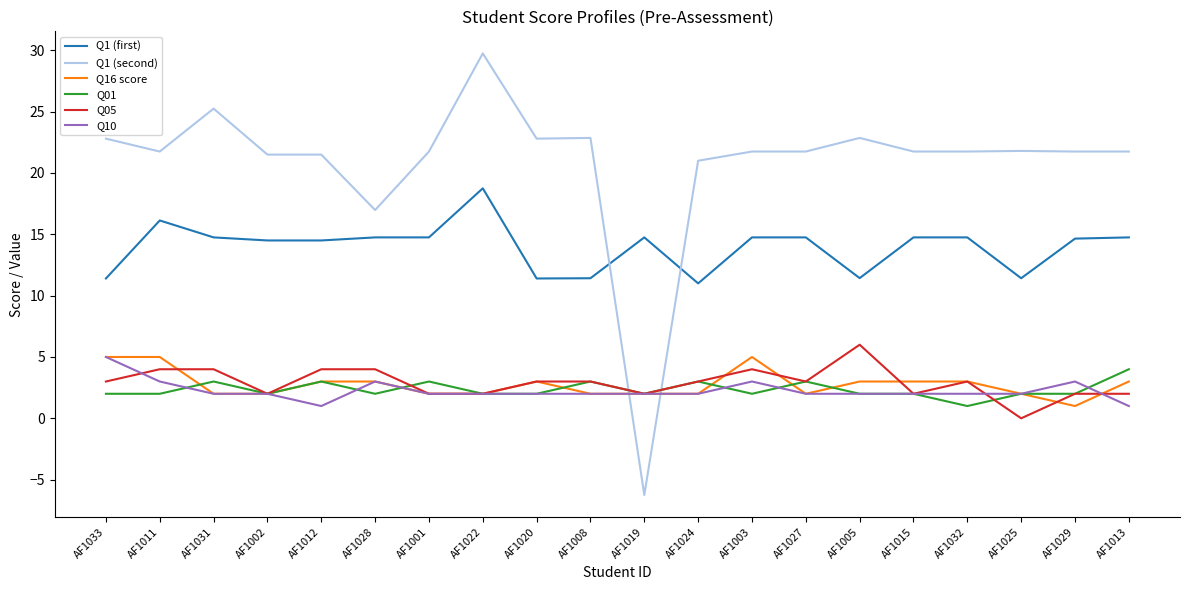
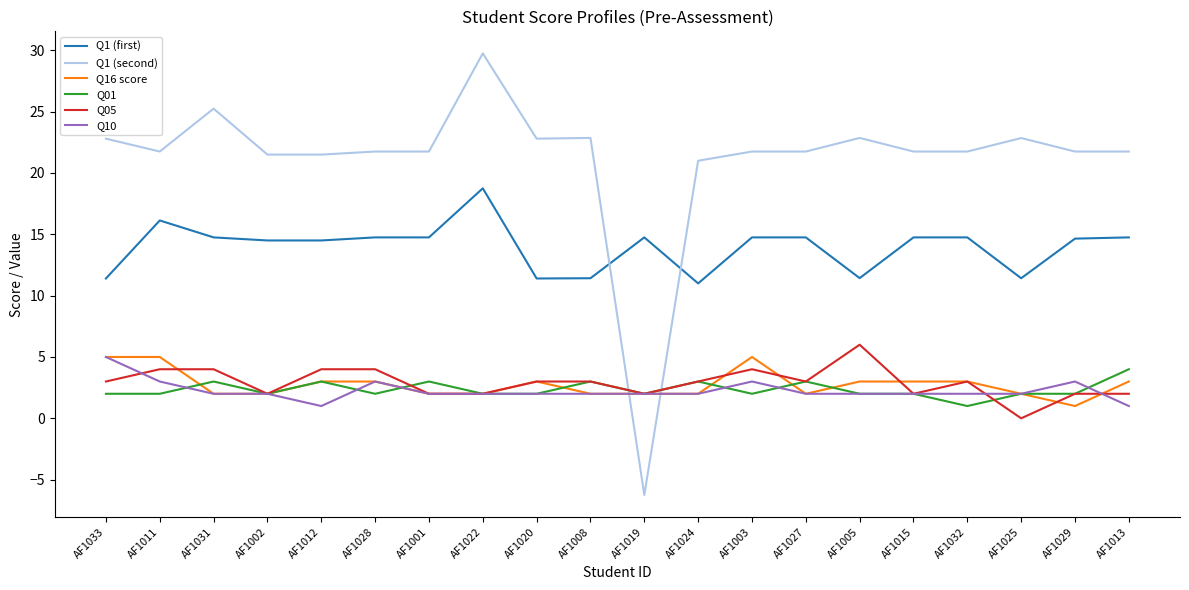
  {
    "Q1 (first)": {
      "AF1033": 11.4,
      "AF1011": 16.1,
      "AF1031": 14.8,
      "AF1002": 14.5,
      "AF1012": 14.5,
      "AF1028": 14.8,
      "AF1001": 14.8,
      "AF1022": 18.8,
      "AF1020": 11.4,
      "AF1008": 11.4,
      "AF1019": 14.8,
      "AF1024": 11.0,
      "AF1003": 14.8,
      "AF1027": 14.8,
      "AF1005": 11.4,
      "AF1015": 14.8,
      "AF1032": 14.8,
      "AF1025": 11.4,
      "AF1029": 14.7,
      "AF1013": 14.8
    },
    "Q1 (second)": {
      "AF1033": 22.8,
      "AF1011": 21.8,
      "AF1031": 25.3,
      "AF1002": 21.5,
      "AF1012": 21.5,
-     "AF1028": 17.0,
+     "AF1028": 21.8,
      "AF1001": 21.8,
      "AF1022": 29.8,
      "AF1020": 22.8,
      "AF1008": 22.9,
      "AF1019": -6.3,
      "AF1024": 21.0,
      "AF1003": 21.8,
      "AF1027": 21.8,
      "AF1005": 22.9,
      "AF1015": 21.8,
      "AF1032": 21.8,
-     "AF1025": 21.8,
+     "AF1025": 22.9,
      "AF1029": 21.8,
      "AF1013": 21.8
    },
    "Q16 score": {
      "AF1011": 5.0,
      "AF1003": 5.0,
      "AF1005": 3.0,
      "AF1015": 3.0,
      "AF1029": 1.0,
      "AF1013": 3.0
    },
    "Q01": {
      "AF1033": 2.0,
      "AF1011": 2.0,
      "AF1031": 3.0,
      "AF1028": 2.0,
      "AF1001": 3.0,
      "AF1003": 2.0,
      "AF1032": 1.0,
      "AF1013": 4.0
    },
    "Q05": {
      "AF1033": 3.0,
      "AF1011": 4.0,
      "AF1031": 4.0,
      "AF1012": 4.0,
      "AF1028": 4.0,
      "AF1003": 4.0,
      "AF1005": 6.0,
      "AF1025": 0.0,
      "AF1013": 2.0
    },
    "Q10": {
      "AF1011": 3.0,
      "AF1012": 1.0,
      "AF1003": 3.0,
      "AF1032": 2.0,
      "AF1029": 3.0,
      "AF1013": 1.0
    }
  }
